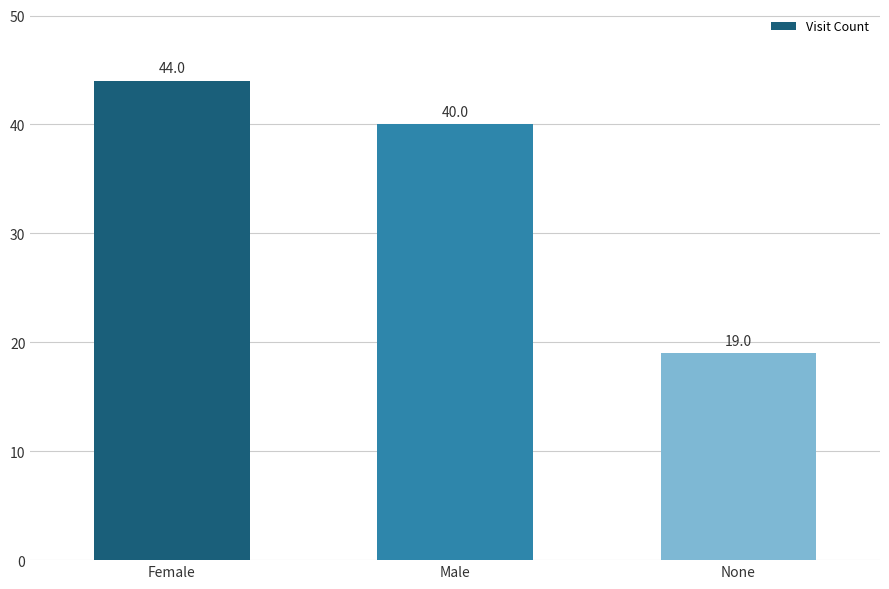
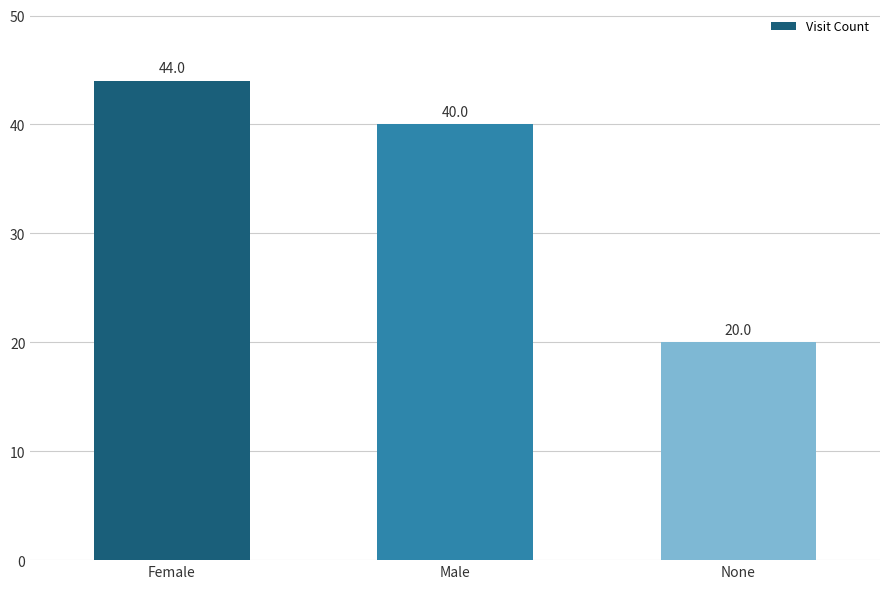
  {
    "Female": 44.0,
    "Male": 40.0,
-   "None": 19.0
+   "None": 20.0
  }
